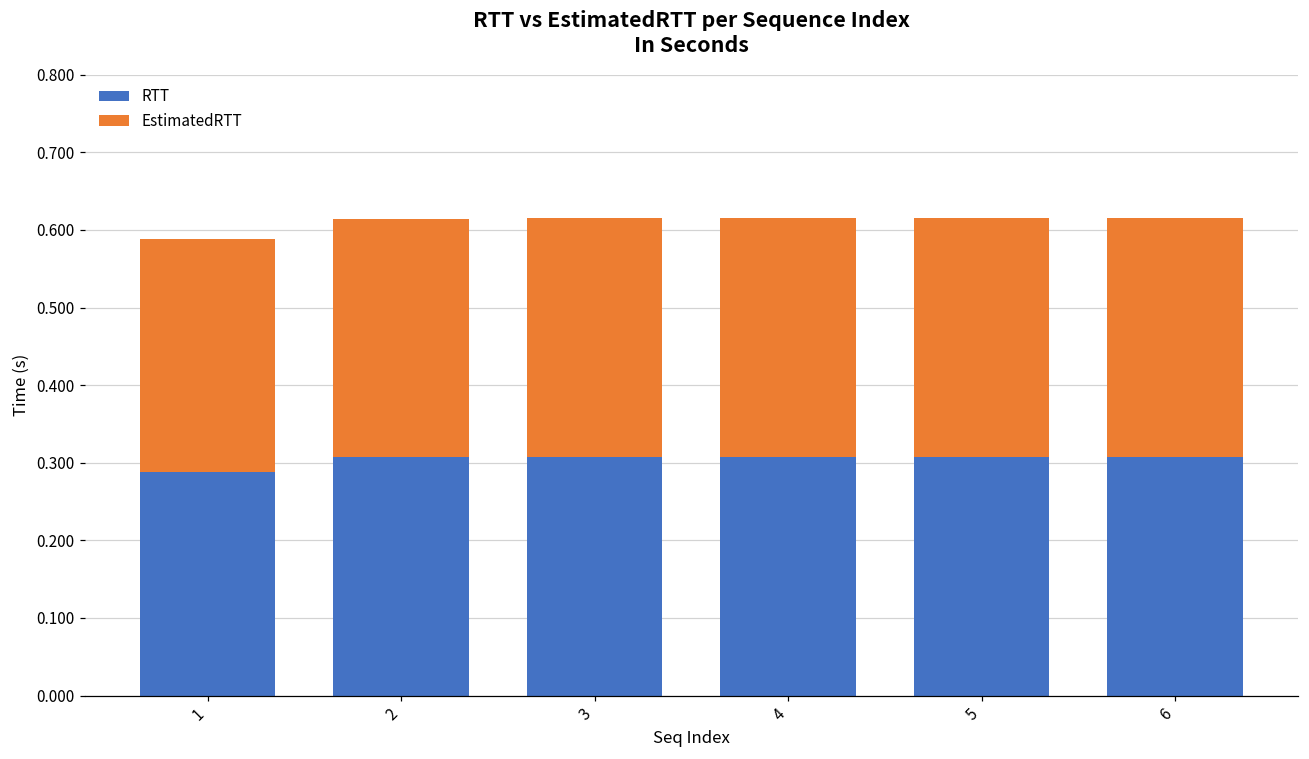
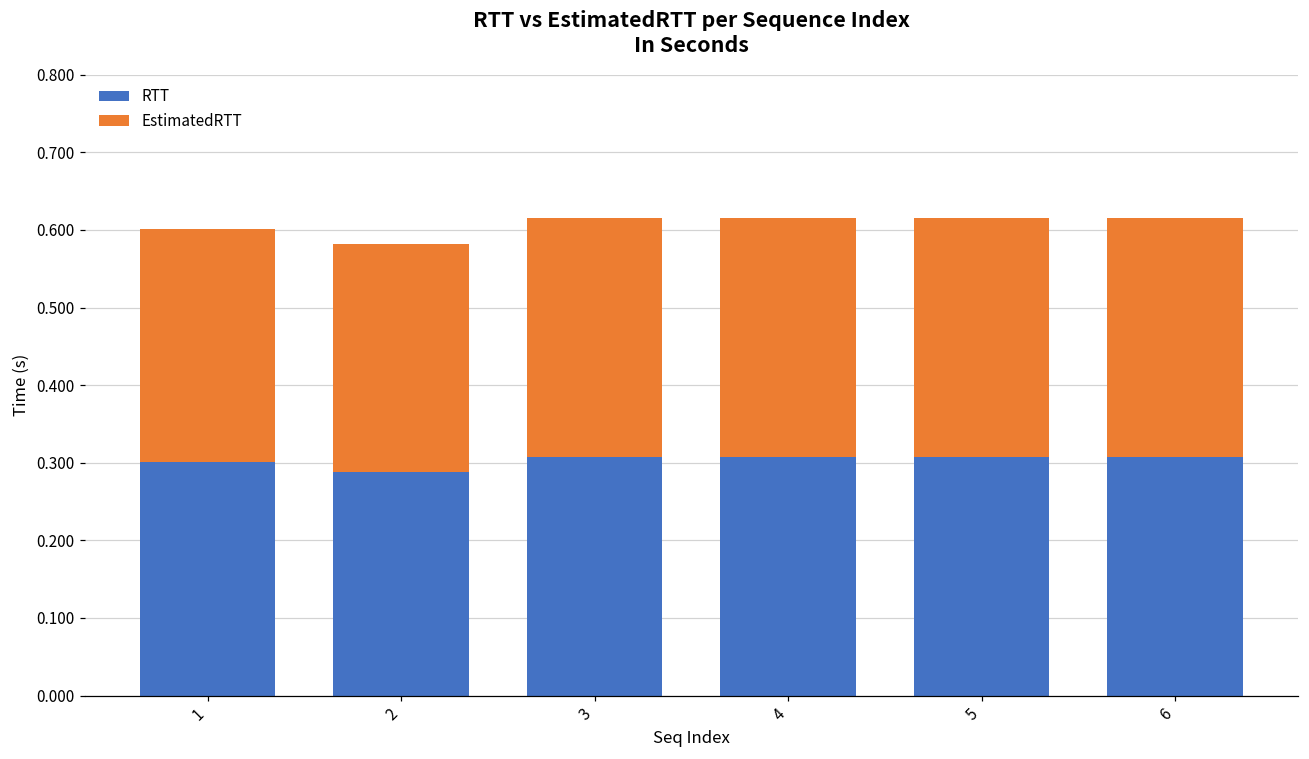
  {
    "RTT": {
-     "1": 0.29,
-     "2": 0.31,
+     "1": 0.30,
+     "2": 0.29,
      "3": 0.31,
      "4": 0.31,
      "5": 0.31,
      "6": 0.31
    },
    "EstimatedRTT": {
      "1": 0.30,
-     "2": 0.31,
+     "2": 0.29,
      "3": 0.31,
      "4": 0.31,
      "5": 0.31,
      "6": 0.31
    }
  }
